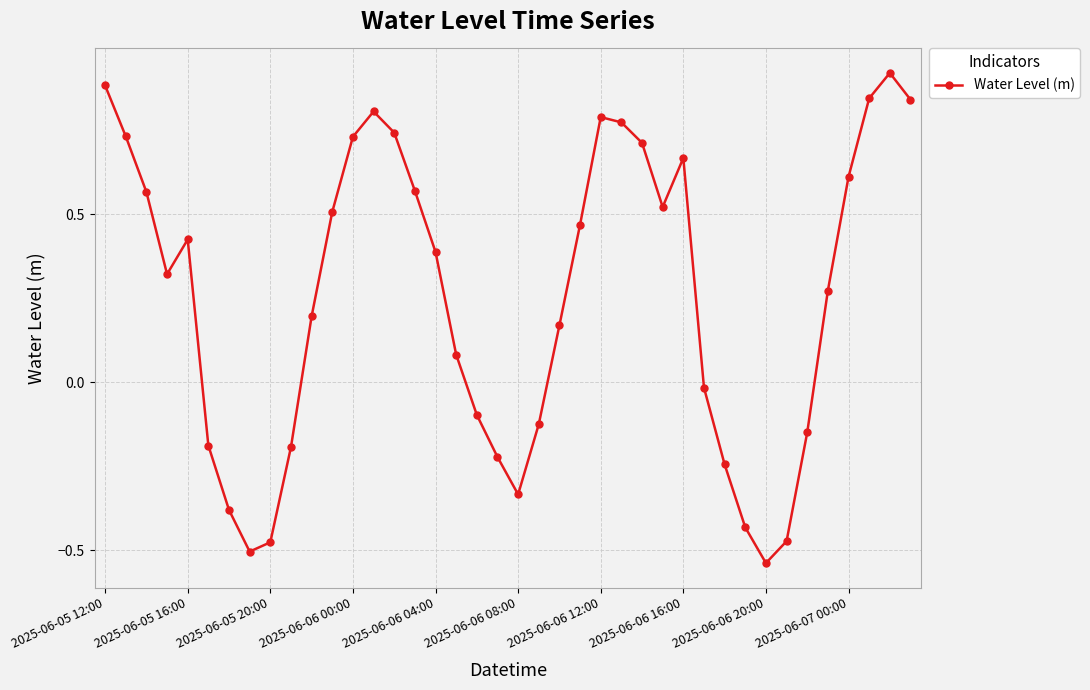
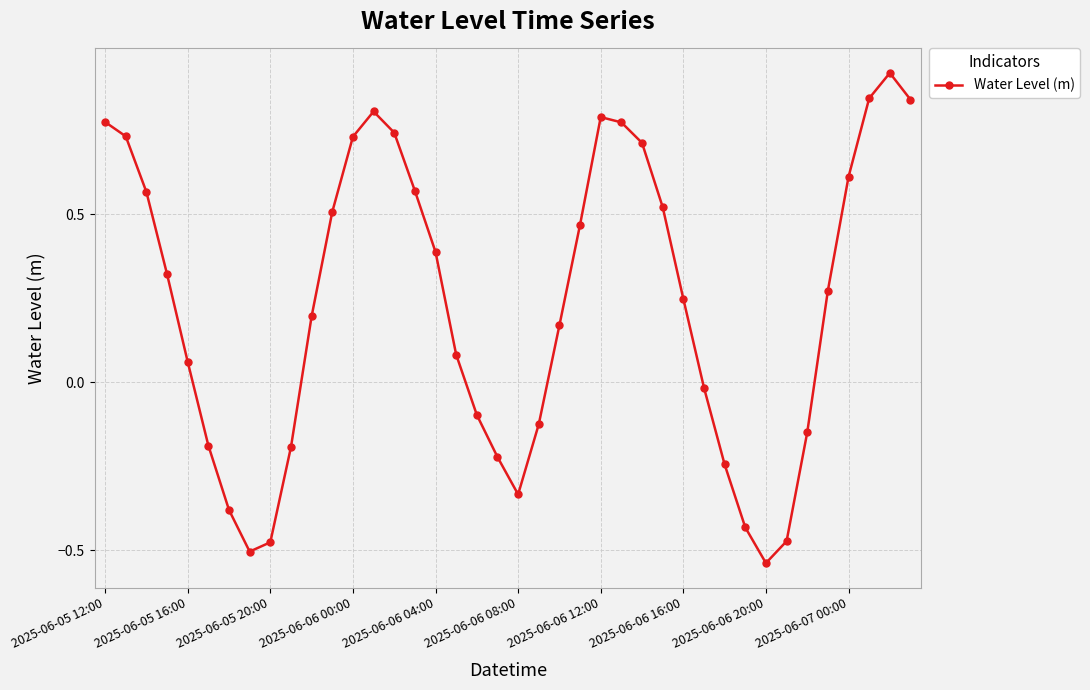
  {
-   "2025-06-05 12:00": 0.88,
-   "2025-06-05 16:00": 0.43,
+   "2025-06-05 12:00": 0.77,
+   "2025-06-05 16:00": 0.06,
    "2025-06-05 20:00": -0.48,
    "2025-06-06 00:00": 0.73,
    "2025-06-06 04:00": 0.39,
    "2025-06-06 08:00": -0.33,
    "2025-06-06 12:00": 0.79,
-   "2025-06-06 16:00": 0.67,
+   "2025-06-06 16:00": 0.25,
    "2025-06-06 20:00": -0.54,
    "2025-06-07 00:00": 0.61
  }
